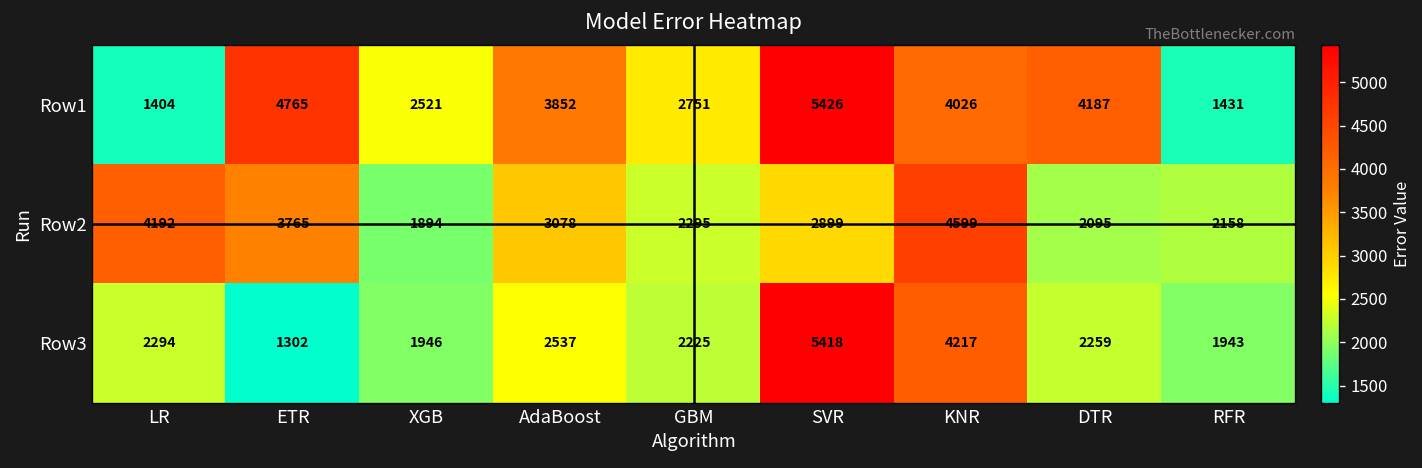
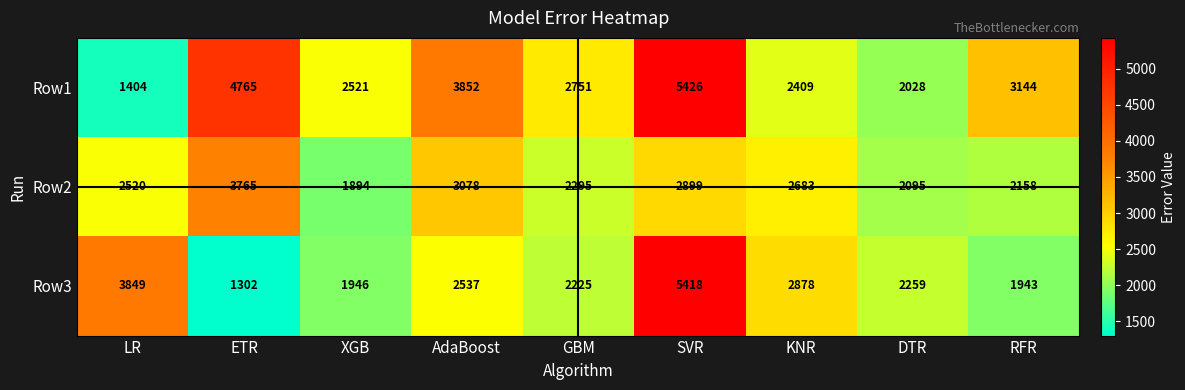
  {
    "Row1": {
      "LR": 1404,
      "ETR": 4765,
      "XGB": 2521,
      "AdaBoost": 3852,
      "GBM": 2751,
      "SVR": 5426,
-     "KNR": 4026,
-     "DTR": 4187,
-     "RFR": 1431
+     "KNR": 2409,
+     "DTR": 2028,
+     "RFR": 3144
    },
    "Row2": {
-     "LR": 4192,
+     "LR": 2520,
      "ETR": 3765,
      "XGB": 1894,
      "AdaBoost": 3078,
      "GBM": 2295,
      "SVR": 2899,
-     "KNR": 4599,
+     "KNR": 2683,
      "DTR": 2095,
      "RFR": 2158
    },
    "Row3": {
-     "LR": 2294,
+     "LR": 3849,
      "ETR": 1302,
      "XGB": 1946,
      "AdaBoost": 2537,
      "GBM": 2225,
      "SVR": 5418,
-     "KNR": 4217,
+     "KNR": 2878,
      "DTR": 2259,
      "RFR": 1943
    }
  }
